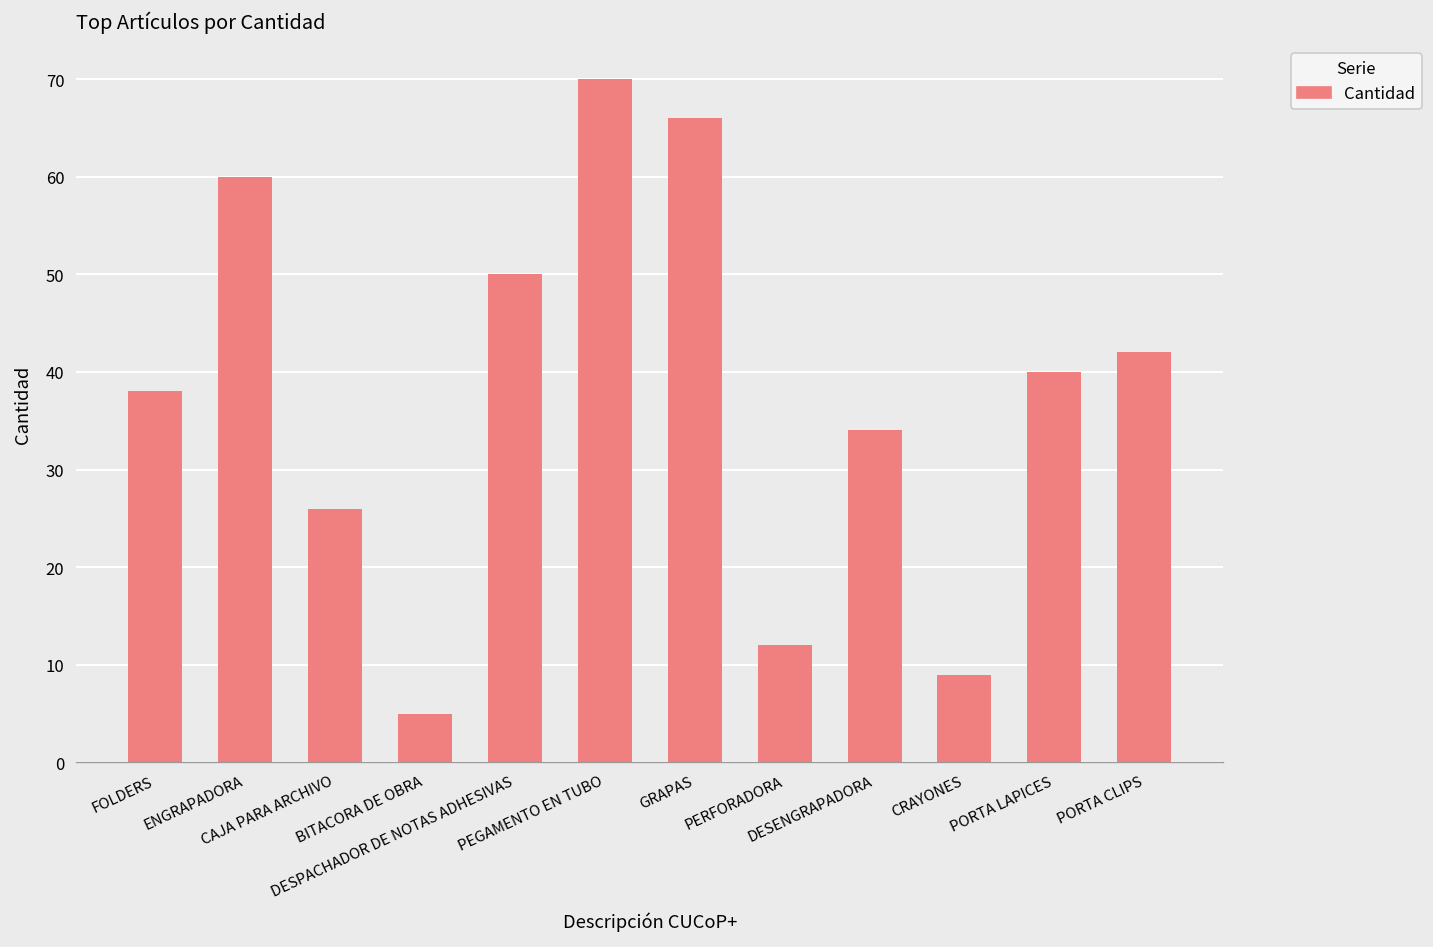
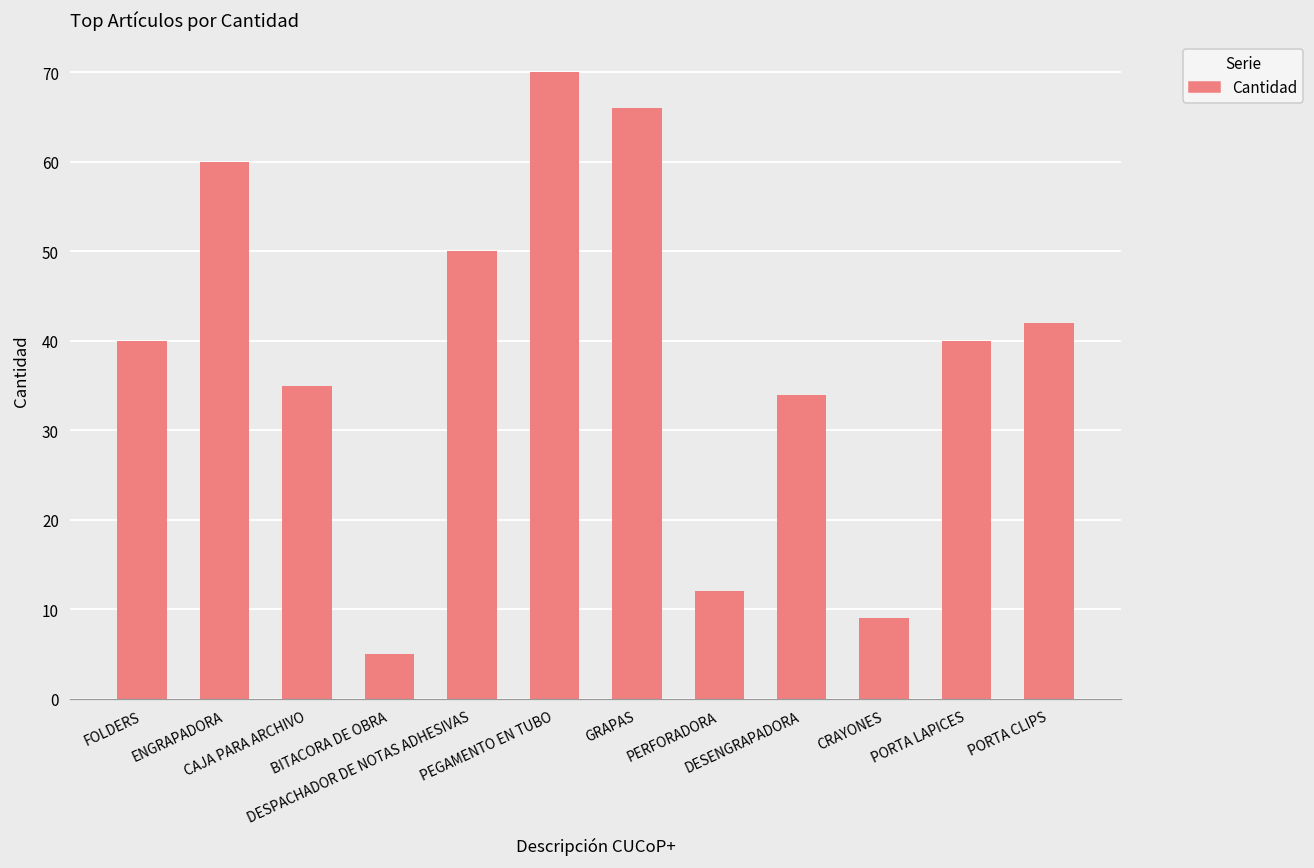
  {
-   "FOLDERS": 38,
+   "FOLDERS": 40,
    "ENGRAPADORA": 60,
-   "CAJA PARA ARCHIVO": 26,
+   "CAJA PARA ARCHIVO": 35,
    "BITACORA DE OBRA": 5,
    "DESPACHADOR DE NOTAS ADHESIVAS": 50,
    "PEGAMENTO EN TUBO": 70,
    "GRAPAS": 66,
    "PERFORADORA": 12,
    "DESENGRAPADORA": 34,
    "CRAYONES": 9,
    "PORTA LAPICES": 40,
    "PORTA CLIPS": 42
  }
